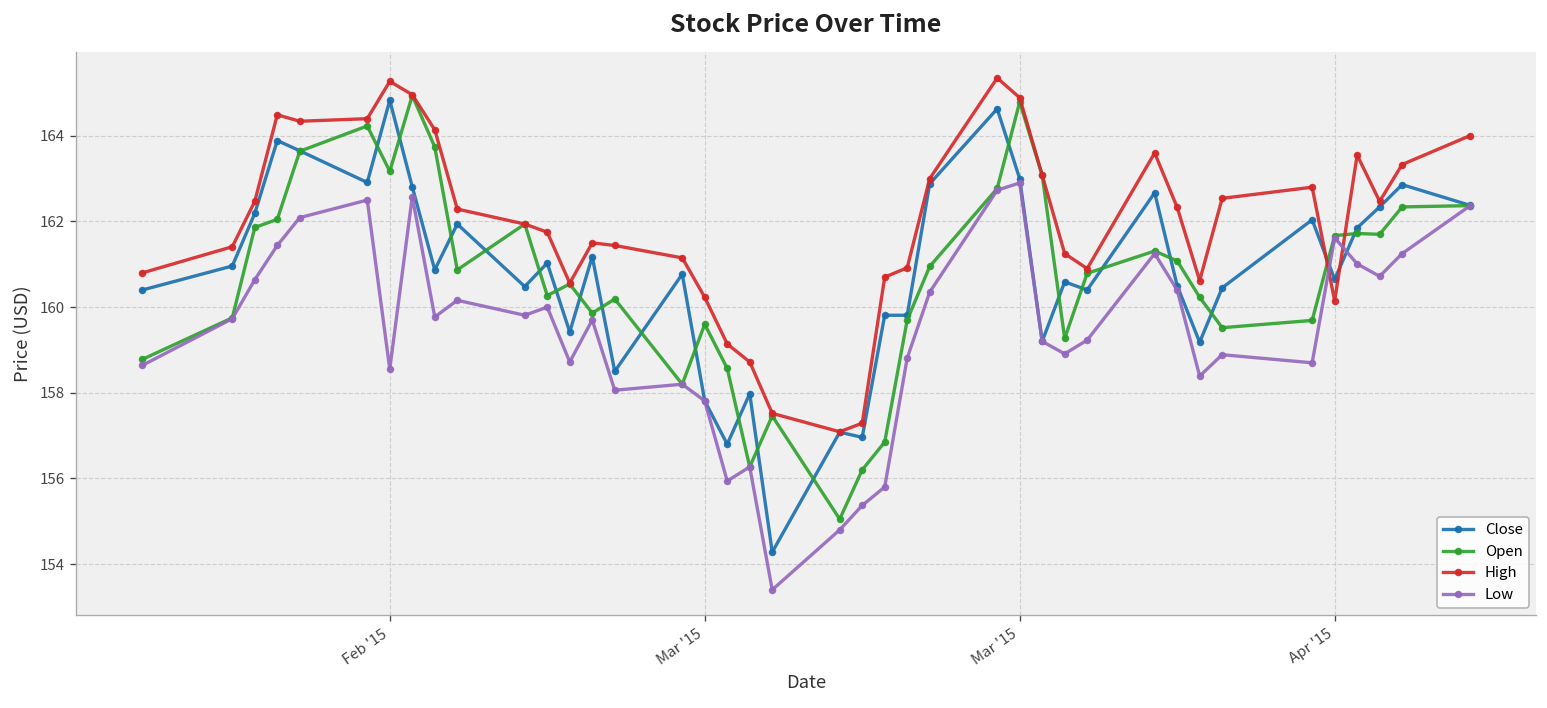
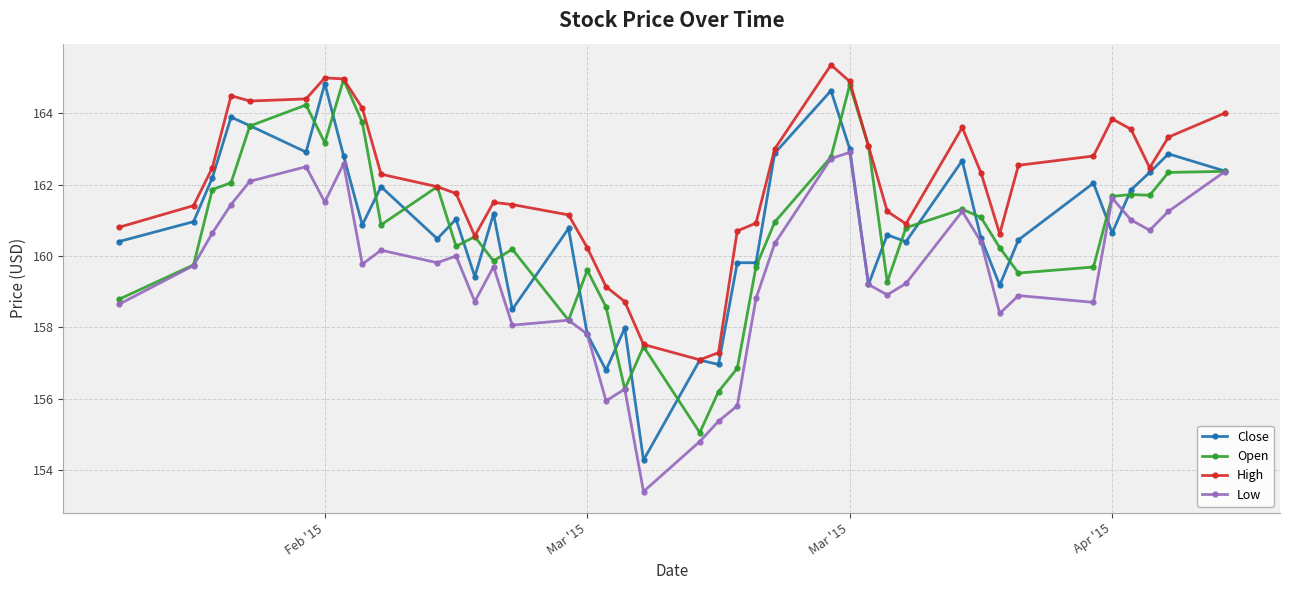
  {
    "Close": {
      "Feb '15": 164.8,
      "Apr '15": 160.6
    },
    "Open": {
      "Feb '15": 163.2
    },
    "High": {
-     "Feb '15": 165.3,
-     "Apr '15": 160.1
+     "Feb '15": 165.0,
+     "Apr '15": 163.8
    },
    "Low": {
-     "Feb '15": 158.6
+     "Feb '15": 161.5
    }
  }
